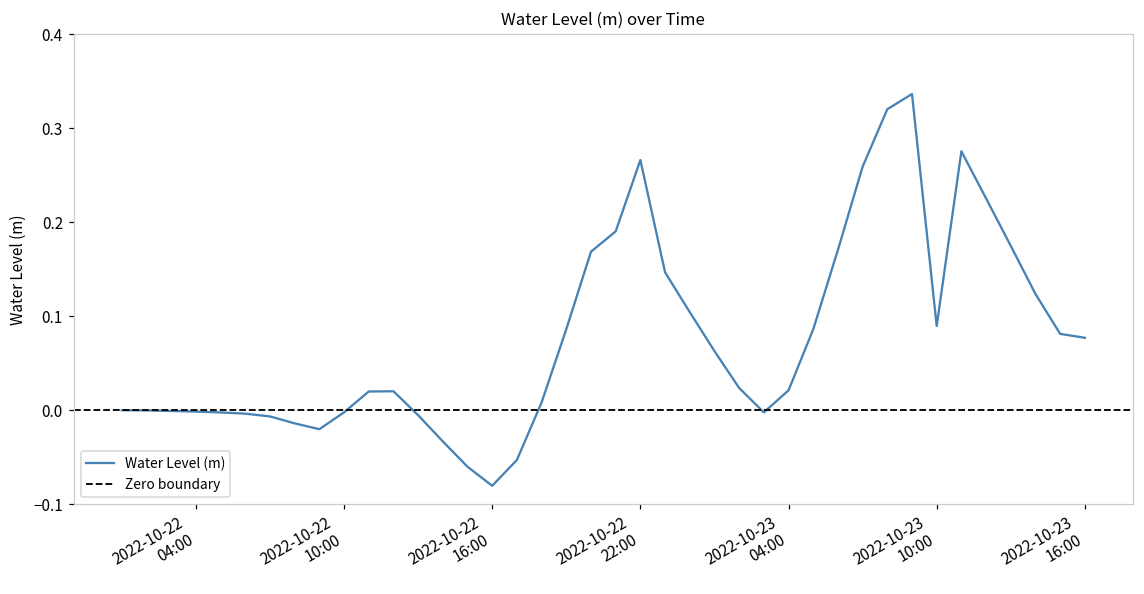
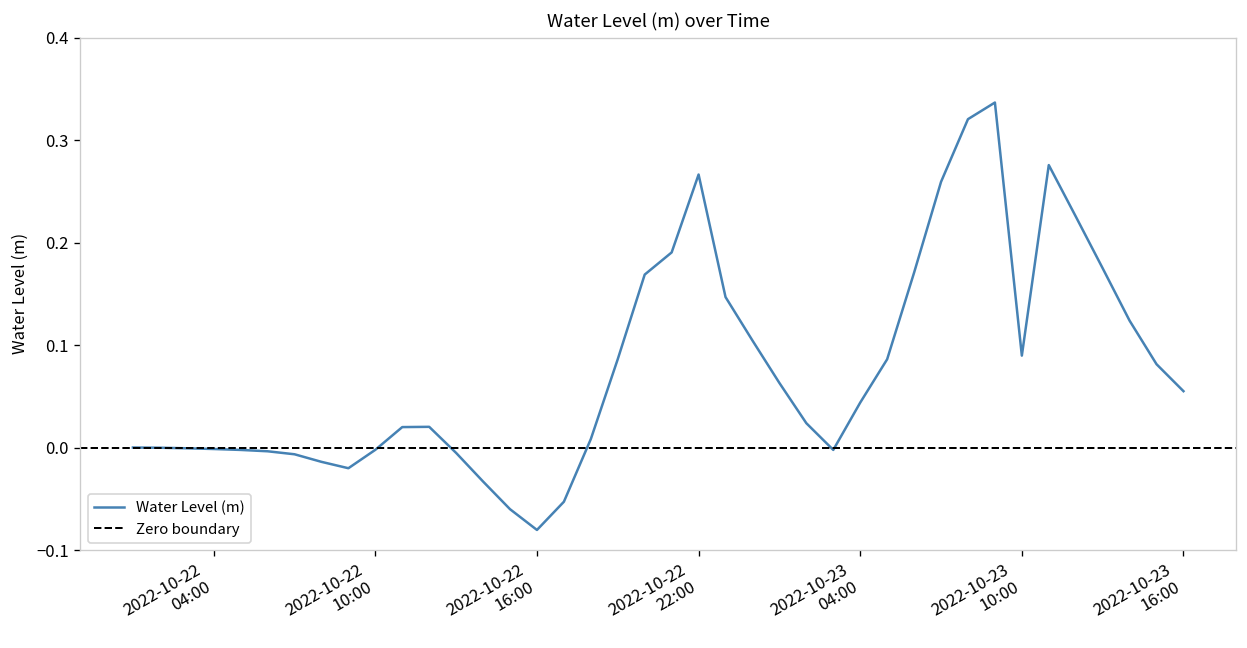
  {
    "2022-10-22 04:00": 0.00,
    "2022-10-22 10:00": 0.00,
    "2022-10-22 16:00": -0.08,
    "2022-10-22 22:00": 0.27,
-   "2022-10-23 04:00": 0.02,
+   "2022-10-23 04:00": 0.04,
    "2022-10-23 10:00": 0.09,
-   "2022-10-23 16:00": 0.08
+   "2022-10-23 16:00": 0.06
  }
